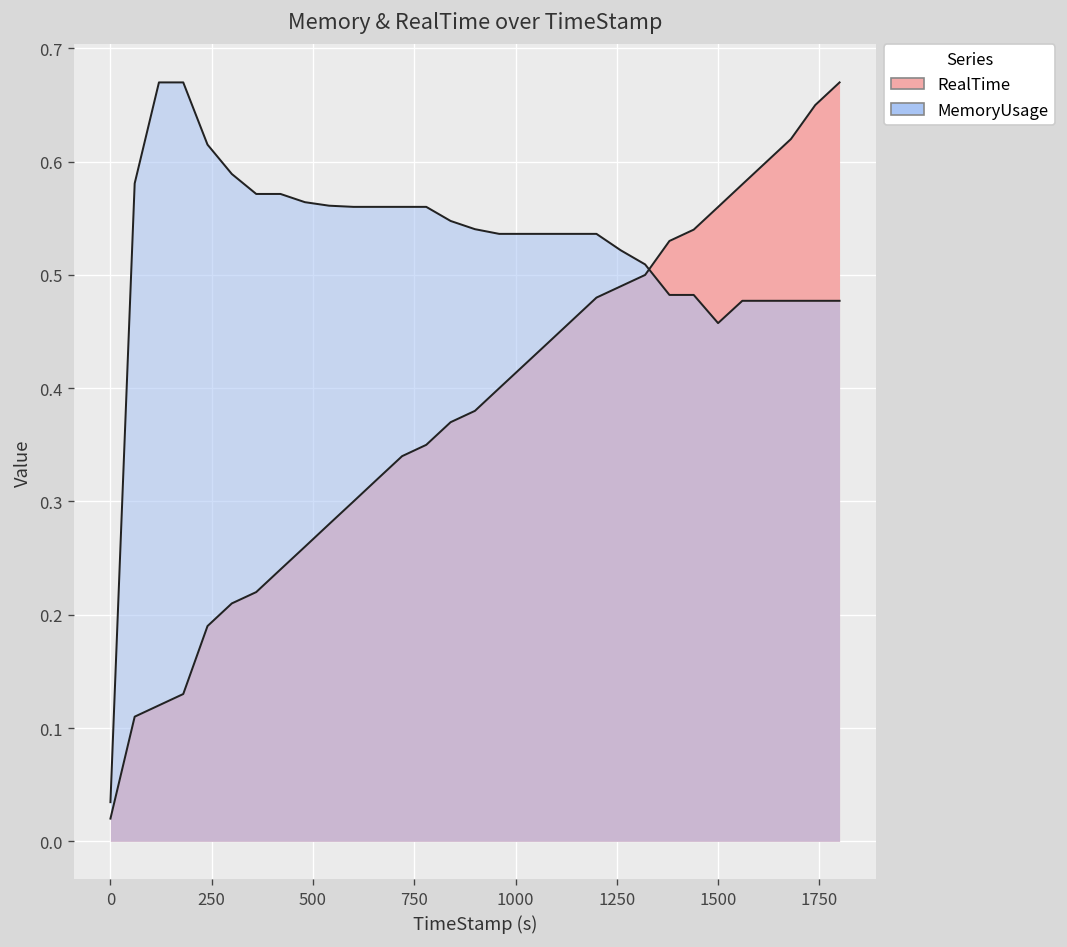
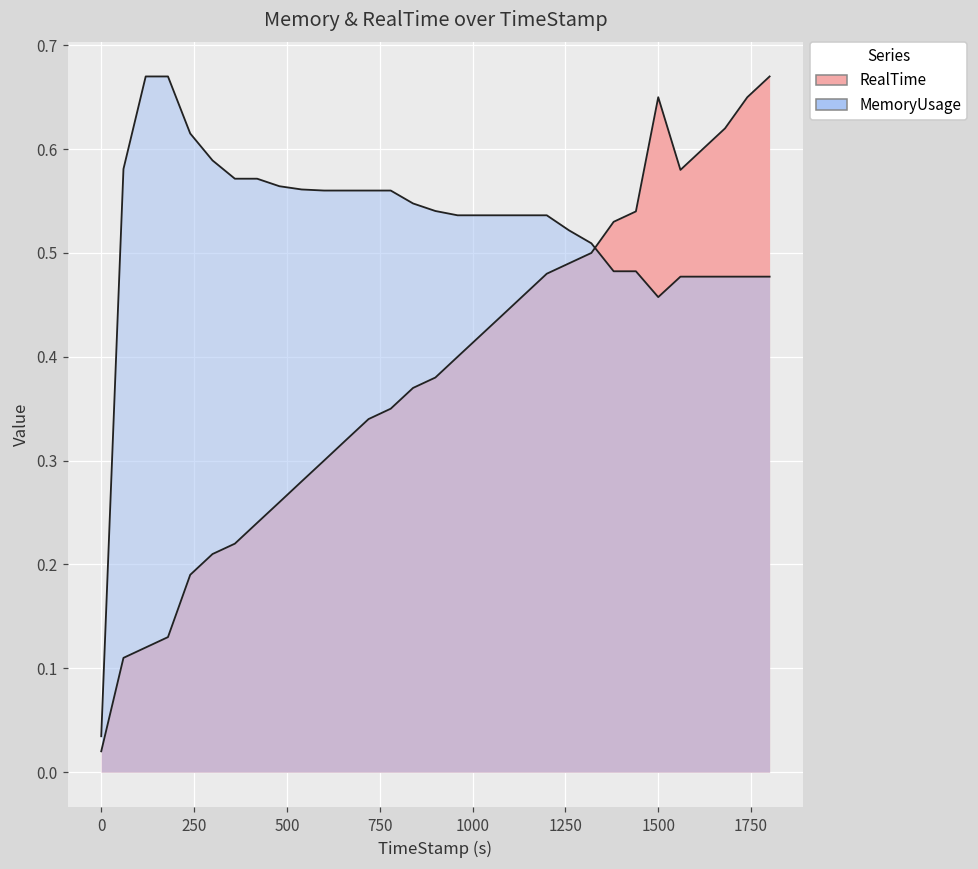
  {
    "RealTime": {
      "0": 0.02,
-     "1500": 0.56
+     "1500": 0.65
    },
    "MemoryUsage": {
      "0": 0.03,
      "1500": 0.46
    }
  }
